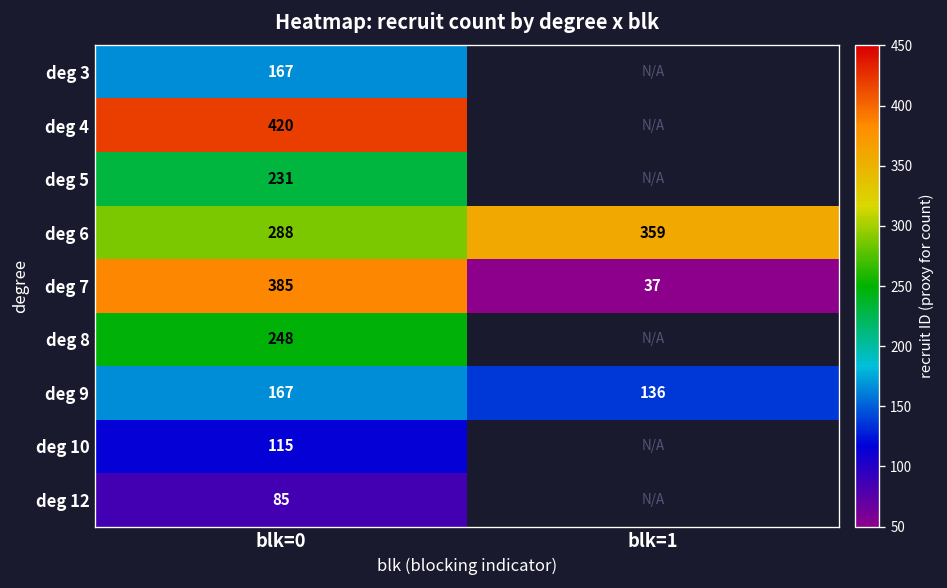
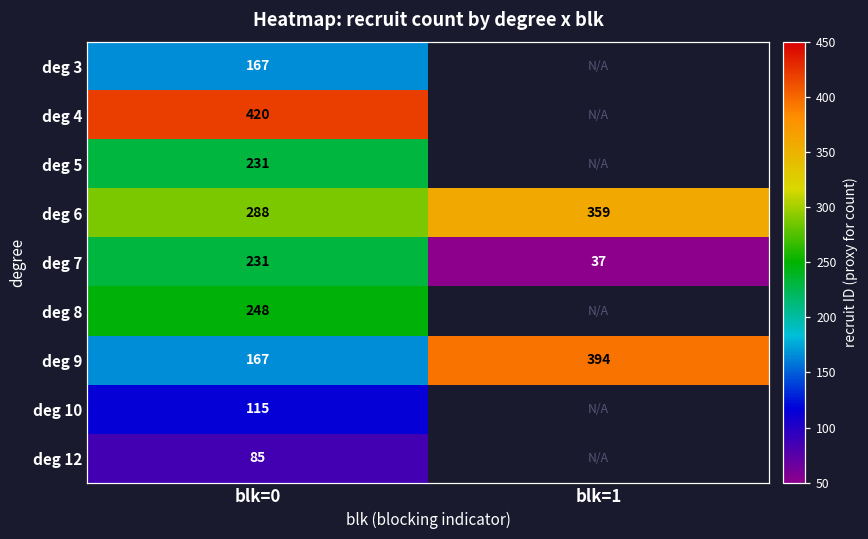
  {
    "deg 3": {
      "blk=0": 167
    },
    "deg 4": {
      "blk=0": 420
    },
    "deg 5": {
      "blk=0": 231
    },
    "deg 6": {
      "blk=0": 288,
      "blk=1": 359
    },
    "deg 7": {
-     "blk=0": 385,
+     "blk=0": 231,
      "blk=1": 37
    },
    "deg 8": {
      "blk=0": 248
    },
    "deg 9": {
      "blk=0": 167,
-     "blk=1": 136
+     "blk=1": 394
    },
    "deg 10": {
      "blk=0": 115
    },
    "deg 12": {
      "blk=0": 85
    }
  }
